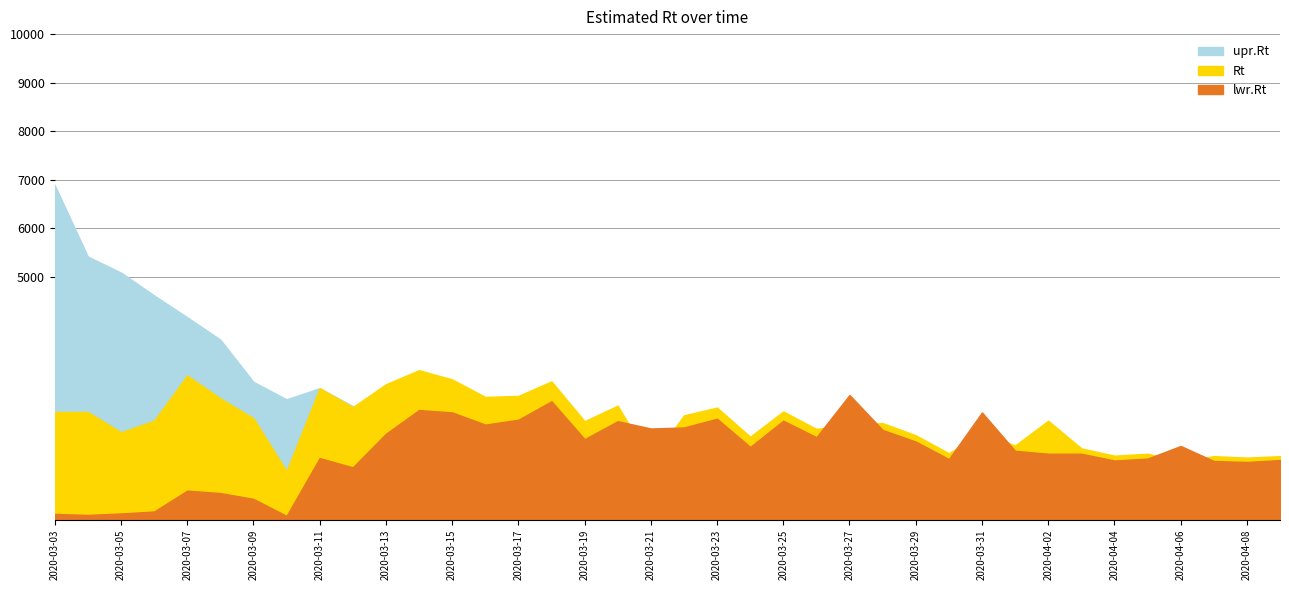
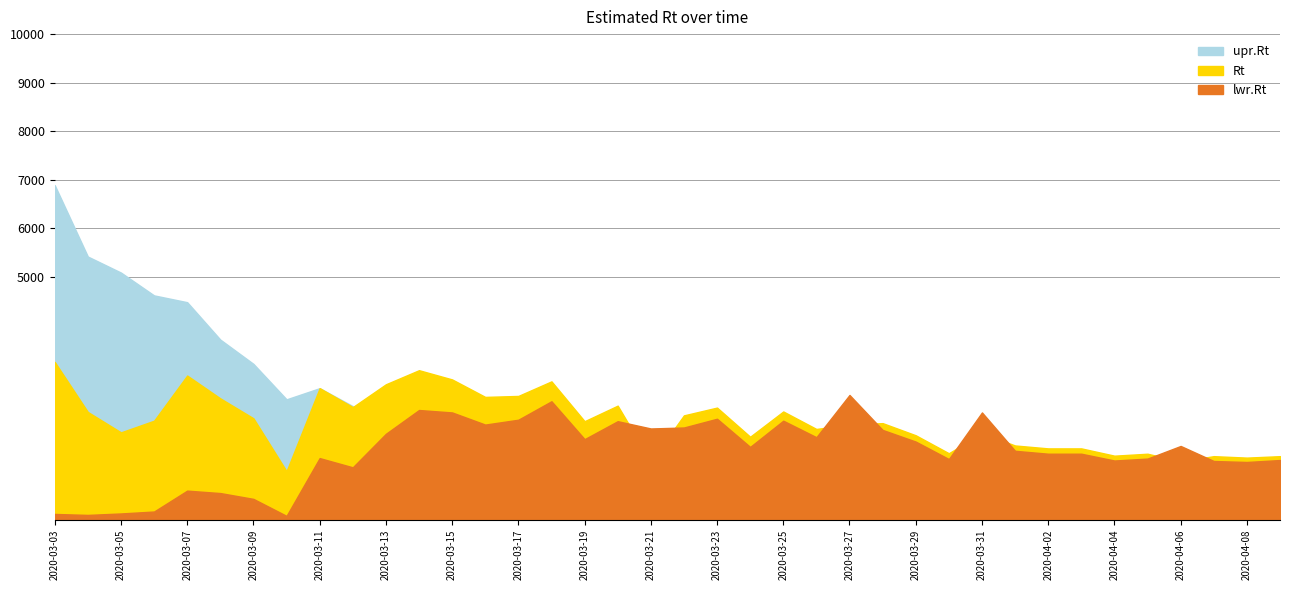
  {
    "upr.Rt": {
      "2020-03-03": 6900,
      "2020-03-05": 5100,
-     "2020-03-07": 4200,
-     "2020-03-09": 2800
+     "2020-03-07": 4500,
+     "2020-03-09": 3200
    },
    "Rt": {
-     "2020-03-03": 2200,
+     "2020-03-03": 3300,
      "2020-03-05": 1800,
      "2020-03-07": 3000,
      "2020-03-09": 2100,
      "2020-03-13": 2800,
      "2020-03-15": 2900,
      "2020-03-17": 2600,
      "2020-03-19": 2000,
      "2020-03-23": 2300,
      "2020-03-25": 2200,
      "2020-03-29": 1700,
-     "2020-04-02": 2000,
+     "2020-04-02": 1500,
      "2020-04-04": 1300,
      "2020-04-08": 1300
    },
    "lwr.Rt": {
      "2020-03-03": 100,
      "2020-03-05": 100,
      "2020-03-07": 600,
      "2020-03-09": 400,
      "2020-03-11": 1300,
      "2020-03-13": 1800,
      "2020-03-15": 2200,
      "2020-03-17": 2100,
      "2020-03-19": 1700,
      "2020-03-21": 1900,
      "2020-03-23": 2100,
      "2020-03-25": 2000,
      "2020-03-27": 2600,
      "2020-03-29": 1600,
      "2020-03-31": 2200,
      "2020-04-02": 1400,
      "2020-04-04": 1200,
      "2020-04-06": 1500,
      "2020-04-08": 1200
    }
  }
